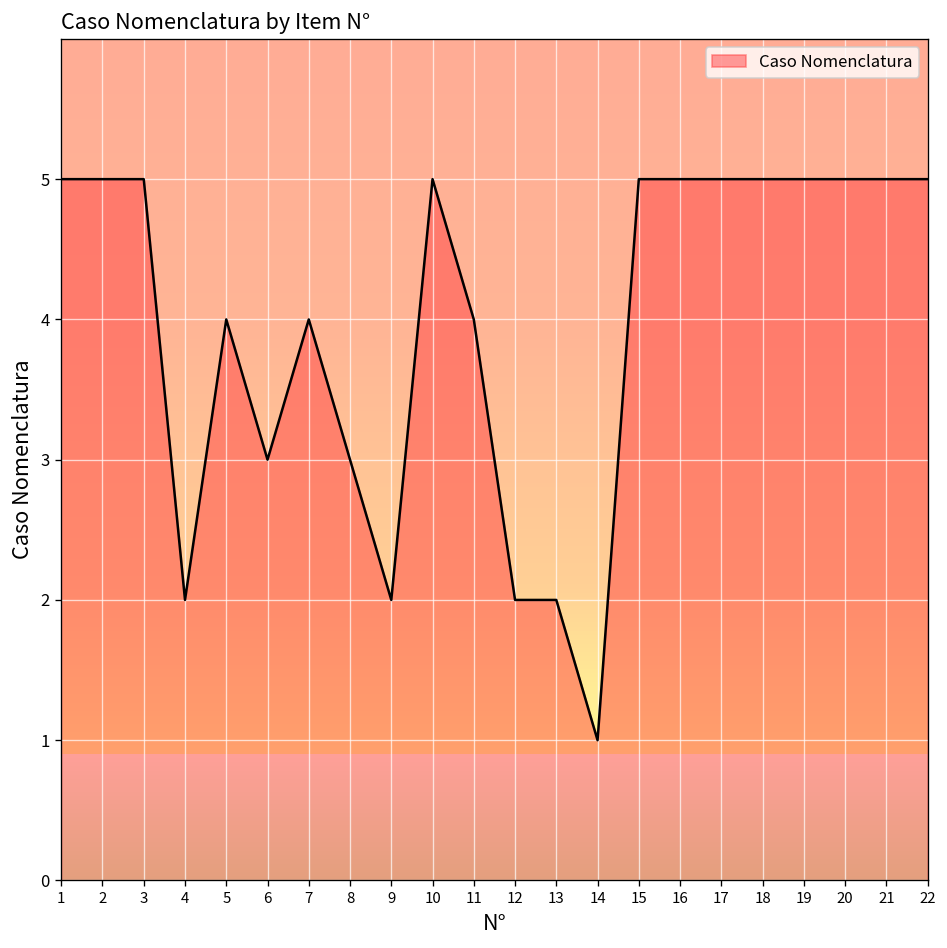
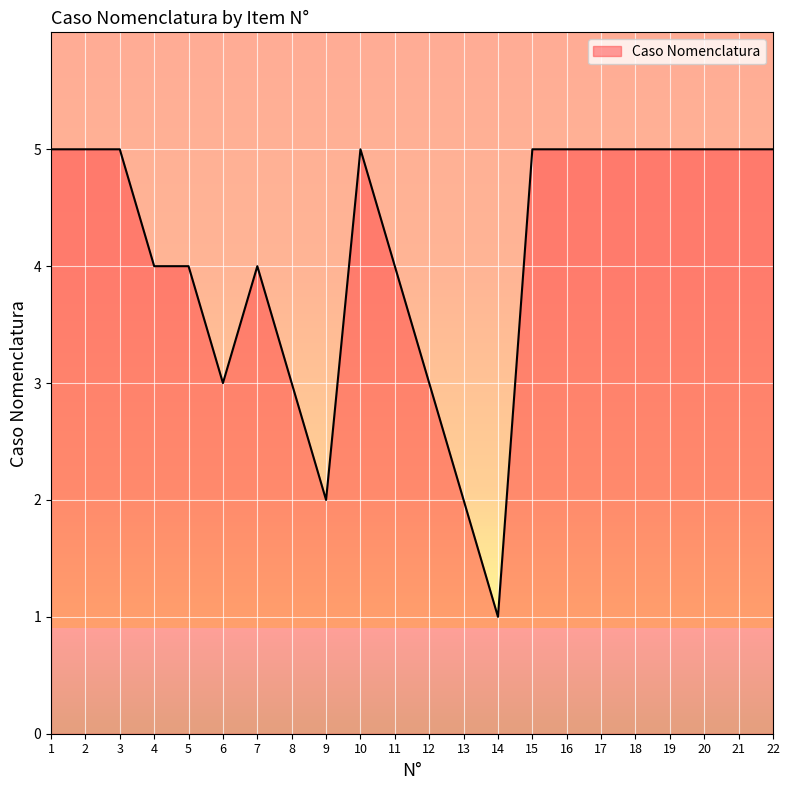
  {
    "1": 5,
    "2": 5,
    "3": 5,
-   "4": 2,
+   "4": 4,
    "5": 4,
    "6": 3,
    "7": 4,
    "8": 3,
    "9": 2,
    "10": 5,
    "11": 4,
-   "12": 2,
+   "12": 3,
    "13": 2,
    "14": 1,
    "15": 5,
    "16": 5,
    "17": 5,
    "18": 5,
    "19": 5,
    "20": 5,
    "21": 5,
    "22": 5
  }
